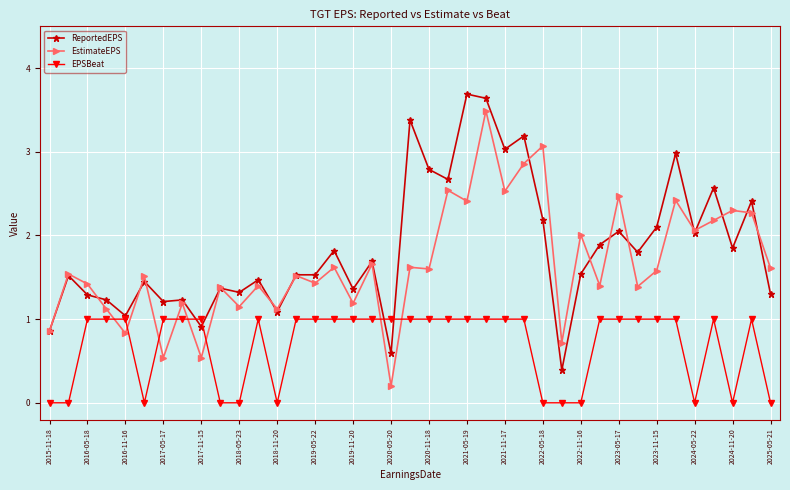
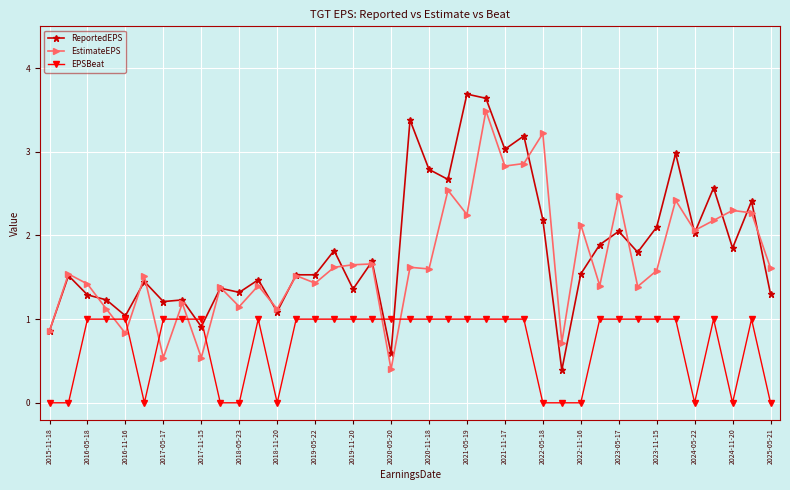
  {
    "EstimateEPS": {
      "2016-05-18": 1.4,
      "2016-11-16": 0.8,
      "2017-05-17": 0.5,
      "2017-11-15": 0.5,
      "2018-05-23": 1.2,
      "2019-05-22": 1.4,
-     "2019-11-20": 1.2,
-     "2020-05-20": 0.2,
+     "2019-11-20": 1.7,
+     "2020-05-20": 0.4,
      "2020-11-18": 1.6,
-     "2021-05-19": 2.4,
-     "2021-11-17": 2.5,
-     "2022-05-18": 3.1,
-     "2022-11-16": 2.0,
+     "2021-05-19": 2.3,
+     "2021-11-17": 2.8,
+     "2022-05-18": 3.2,
+     "2022-11-16": 2.1,
      "2023-05-17": 2.5,
      "2023-11-15": 1.6,
      "2024-11-20": 2.3,
      "2025-05-21": 1.6
    }
  }
